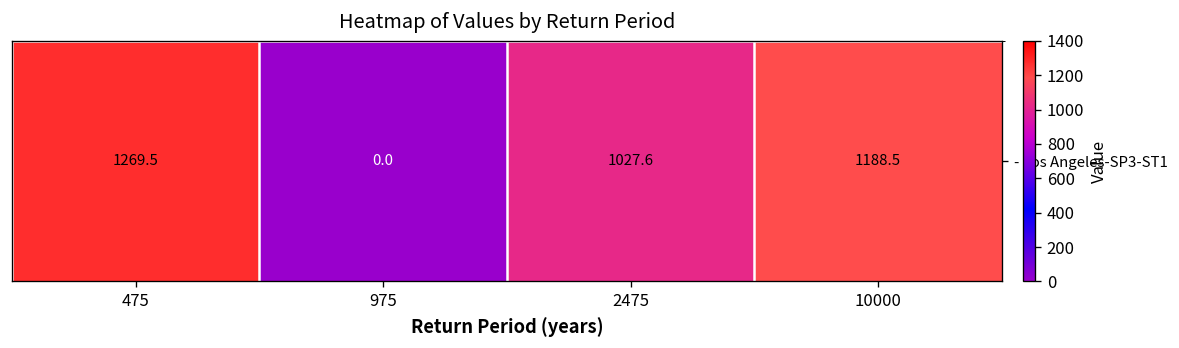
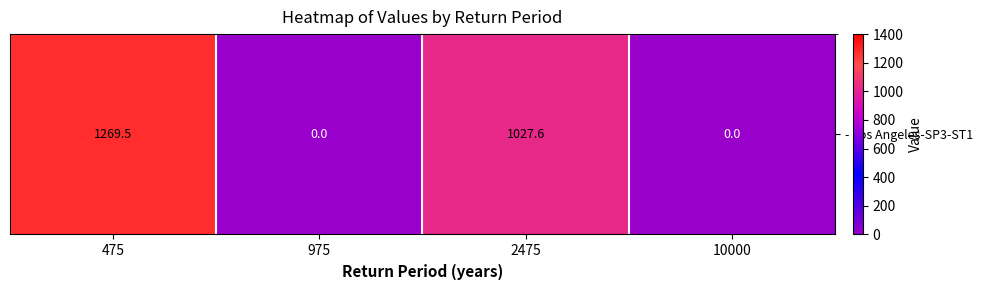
  {
    "- Los Angeles-SP3-ST1": {
      "475": 1269.5,
      "975": 0.0,
      "2475": 1027.6,
-     "10000": 1188.5
+     "10000": 0.0
    }
  }
